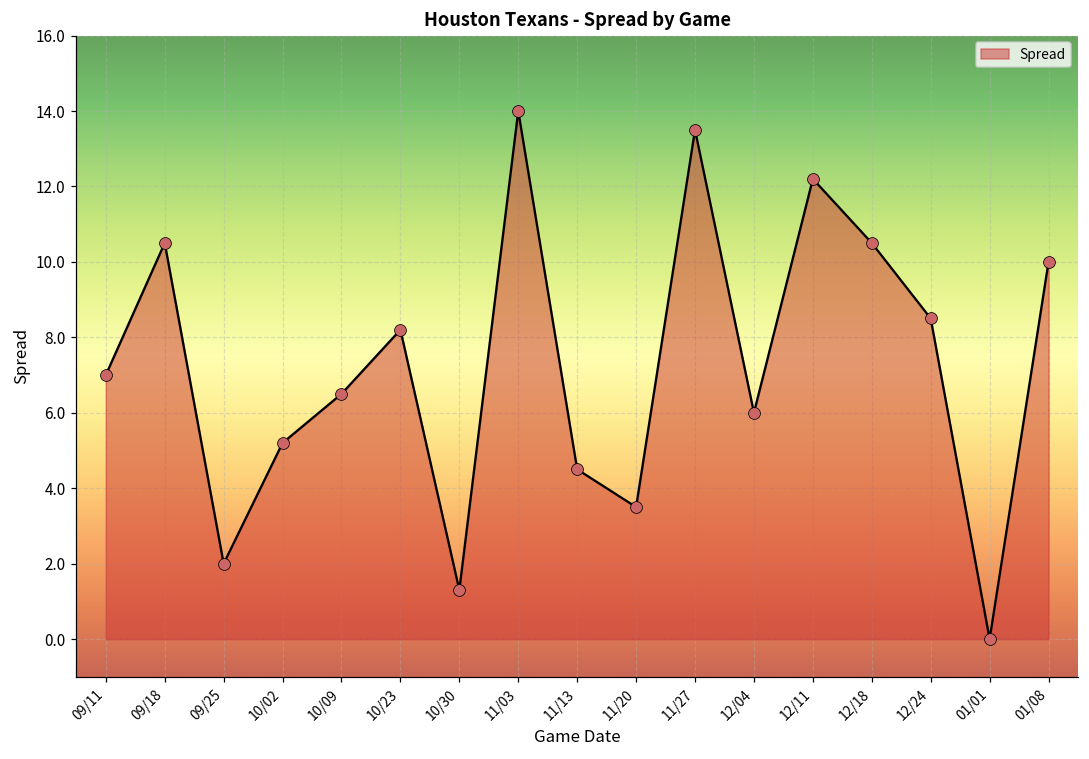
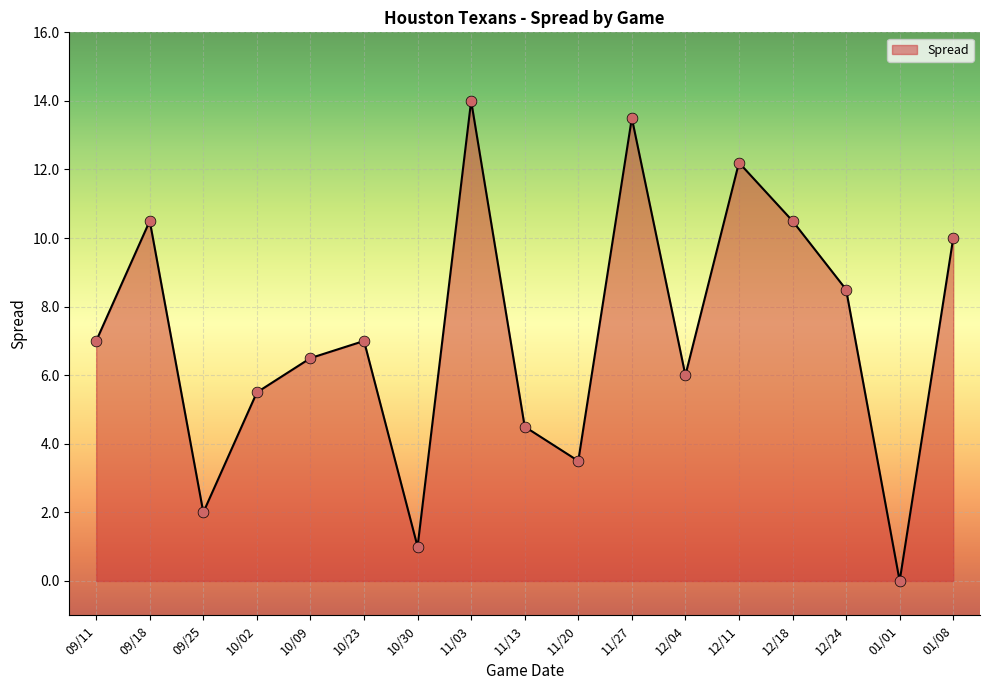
  {
    "09/11": 7.0,
    "09/18": 10.5,
    "09/25": 2.0,
-   "10/02": 5.2,
+   "10/02": 5.5,
    "10/09": 6.5,
-   "10/23": 8.2,
-   "10/30": 1.3,
+   "10/23": 7.0,
+   "10/30": 1.0,
    "11/03": 14.0,
    "11/13": 4.5,
    "11/20": 3.5,
    "11/27": 13.5,
    "12/04": 6.0,
    "12/11": 12.2,
    "12/18": 10.5,
    "12/24": 8.5,
    "01/01": 0.0,
    "01/08": 10.0
  }
